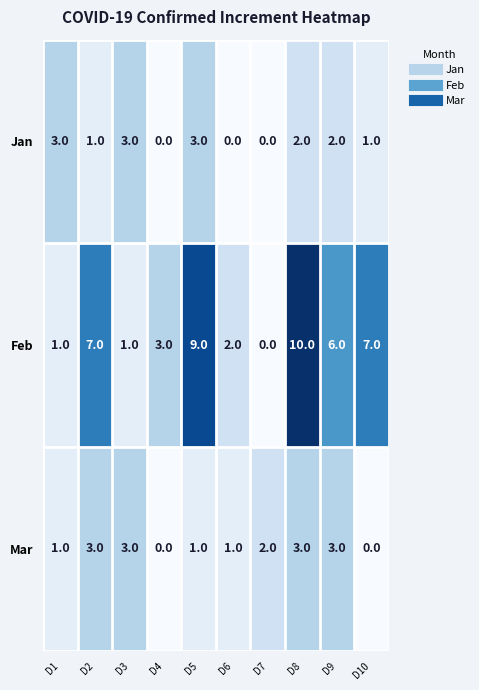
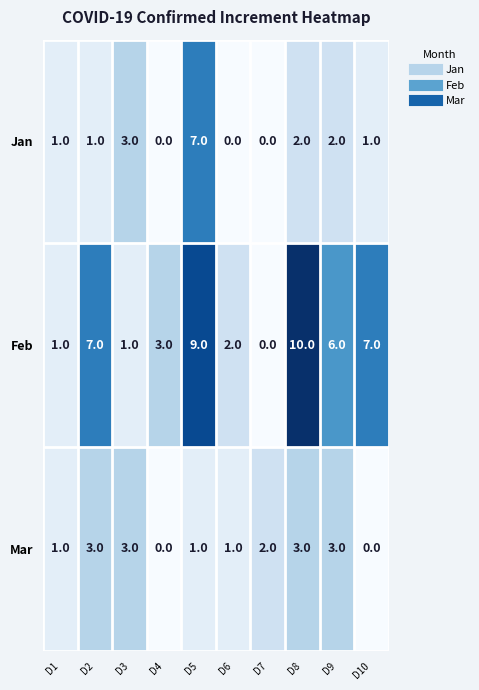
  {
    "Jan": {
-     "D1": 3.0,
+     "D1": 1.0,
      "D2": 1.0,
      "D3": 3.0,
      "D4": 0.0,
-     "D5": 3.0,
+     "D5": 7.0,
      "D6": 0.0,
      "D7": 0.0,
      "D8": 2.0,
      "D9": 2.0,
      "D10": 1.0
    },
    "Feb": {
      "D1": 1.0,
      "D2": 7.0,
      "D3": 1.0,
      "D4": 3.0,
      "D5": 9.0,
      "D6": 2.0,
      "D7": 0.0,
      "D8": 10.0,
      "D9": 6.0,
      "D10": 7.0
    },
    "Mar": {
      "D1": 1.0,
      "D2": 3.0,
      "D3": 3.0,
      "D4": 0.0,
      "D5": 1.0,
      "D6": 1.0,
      "D7": 2.0,
      "D8": 3.0,
      "D9": 3.0,
      "D10": 0.0
    }
  }
